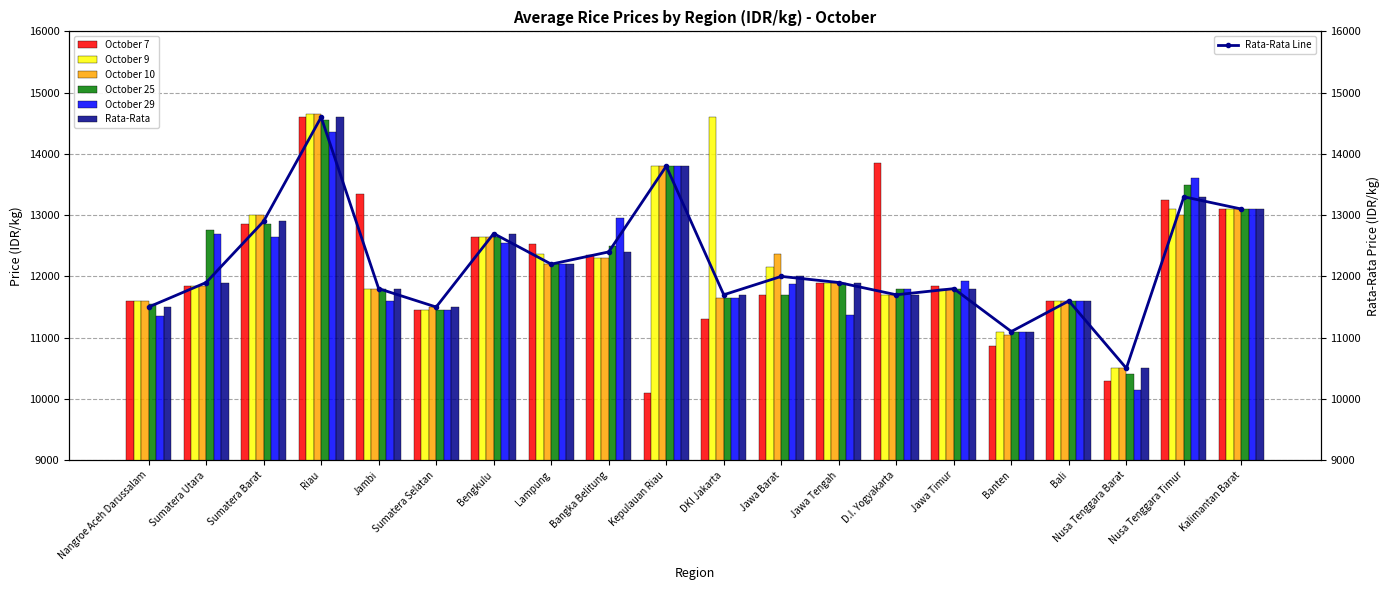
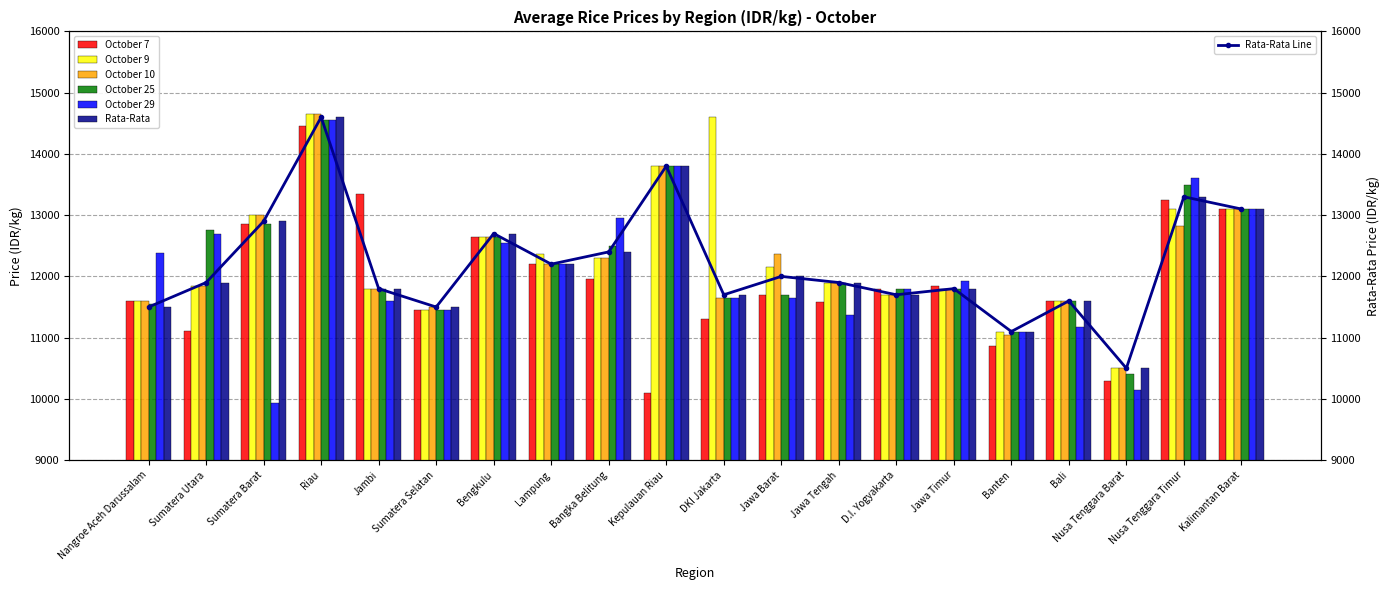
  {
    "October 7": {
      "Nangroe Aceh Darussalam": 11600,
-     "Sumatera Utara": 11900,
+     "Sumatera Utara": 11100,
      "Sumatera Barat": 12900,
-     "Riau": 14600,
+     "Riau": 14500,
      "Jambi": 13300,
      "Sumatera Selatan": 11500,
      "Bengkulu": 12700,
-     "Lampung": 12500,
-     "Bangka Belitung": 12400,
+     "Lampung": 12200,
+     "Bangka Belitung": 12000,
      "Kepulauan Riau": 10100,
      "DKI Jakarta": 11300,
      "Jawa Barat": 11700,
-     "Jawa Tengah": 11900,
-     "D.I. Yogyakarta": 13800,
+     "Jawa Tengah": 11600,
+     "D.I. Yogyakarta": 11800,
      "Jawa Timur": 11900,
      "Banten": 10900,
      "Bali": 11600,
      "Nusa Tenggara Barat": 10300,
      "Nusa Tenggara Timur": 13300,
      "Kalimantan Barat": 13100
    },
    "October 9": {
      "Nangroe Aceh Darussalam": 11600,
      "Sumatera Utara": 11900,
      "Sumatera Barat": 13000,
      "Riau": 14700,
      "Jambi": 11800,
      "Sumatera Selatan": 11500,
      "Bengkulu": 12700,
      "Lampung": 12400,
      "Bangka Belitung": 12300,
      "Kepulauan Riau": 13800,
      "DKI Jakarta": 14600,
      "Jawa Barat": 12200,
      "Jawa Tengah": 11900,
      "D.I. Yogyakarta": 11700,
      "Jawa Timur": 11800,
      "Banten": 11100,
      "Bali": 11600,
      "Nusa Tenggara Barat": 10500,
      "Nusa Tenggara Timur": 13100,
      "Kalimantan Barat": 13100
    },
    "October 10": {
      "Nangroe Aceh Darussalam": 11600,
      "Sumatera Utara": 11900,
      "Sumatera Barat": 13000,
      "Riau": 14700,
      "Jambi": 11800,
      "Sumatera Selatan": 11500,
      "Bengkulu": 12700,
      "Lampung": 12200,
      "Bangka Belitung": 12300,
      "Kepulauan Riau": 13800,
      "DKI Jakarta": 11700,
      "Jawa Barat": 12400,
      "Jawa Tengah": 11900,
      "D.I. Yogyakarta": 11700,
      "Jawa Timur": 11800,
      "Banten": 11100,
      "Bali": 11600,
      "Nusa Tenggara Barat": 10500,
-     "Nusa Tenggara Timur": 13000,
+     "Nusa Tenggara Timur": 12800,
      "Kalimantan Barat": 13100
    },
    "October 25": {
      "Nangroe Aceh Darussalam": 11600,
      "Sumatera Utara": 12800,
      "Sumatera Barat": 12900,
      "Riau": 14600,
      "Jambi": 11800,
      "Sumatera Selatan": 11500,
      "Bengkulu": 12700,
      "Lampung": 12200,
      "Bangka Belitung": 12500,
      "Kepulauan Riau": 13800,
      "DKI Jakarta": 11700,
      "Jawa Barat": 11700,
      "Jawa Tengah": 11900,
      "D.I. Yogyakarta": 11800,
      "Jawa Timur": 11800,
      "Banten": 11100,
      "Bali": 11600,
      "Nusa Tenggara Barat": 10400,
      "Nusa Tenggara Timur": 13500,
      "Kalimantan Barat": 13100
    },
    "October 29": {
-     "Nangroe Aceh Darussalam": 11400,
+     "Nangroe Aceh Darussalam": 12400,
      "Sumatera Utara": 12700,
-     "Sumatera Barat": 12700,
-     "Riau": 14400,
+     "Sumatera Barat": 9900,
+     "Riau": 14600,
      "Jambi": 11600,
      "Sumatera Selatan": 11500,
      "Bengkulu": 12600,
      "Lampung": 12200,
      "Bangka Belitung": 13000,
      "Kepulauan Riau": 13800,
      "DKI Jakarta": 11700,
-     "Jawa Barat": 11900,
+     "Jawa Barat": 11700,
      "Jawa Tengah": 11400,
      "D.I. Yogyakarta": 11800,
      "Jawa Timur": 11900,
      "Banten": 11100,
-     "Bali": 11600,
+     "Bali": 11200,
      "Nusa Tenggara Barat": 10200,
      "Nusa Tenggara Timur": 13600,
      "Kalimantan Barat": 13100
    }
  }
